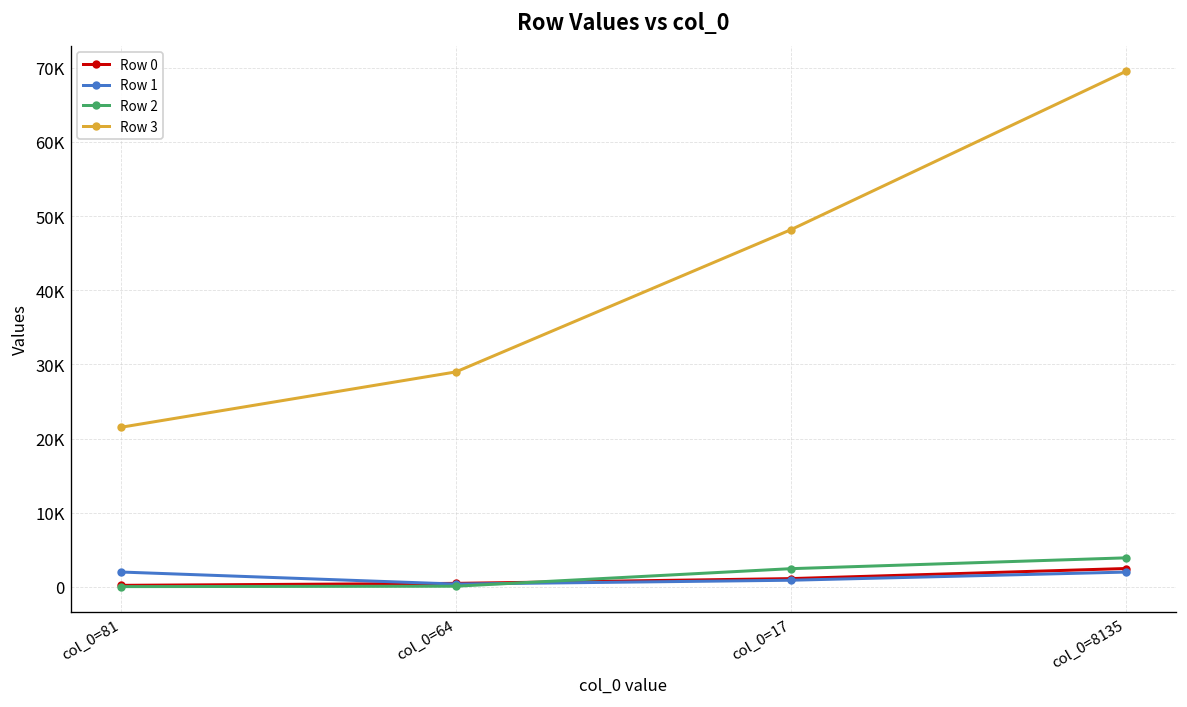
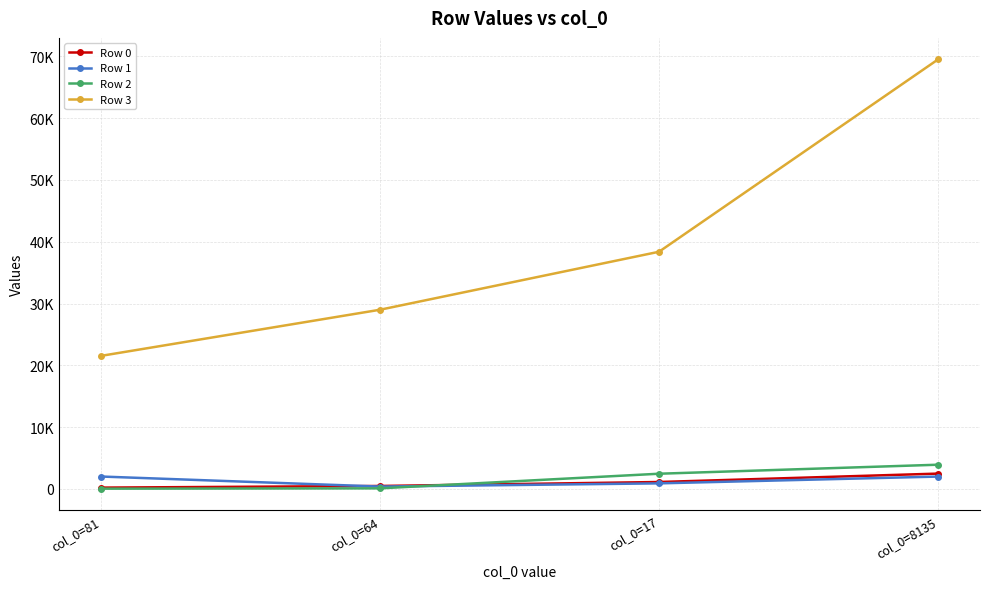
  {
    "Row 0": {
      "col_0=8135": 2000
    },
    "Row 1": {
      "col_0=81": 2000,
      "col_0=8135": 2000
    },
    "Row 2": {
      "col_0=17": 2000,
      "col_0=8135": 4000
    },
    "Row 3": {
      "col_0=81": 22000,
      "col_0=64": 29000,
-     "col_0=17": 48000,
+     "col_0=17": 38000,
      "col_0=8135": 70000
    }
  }
